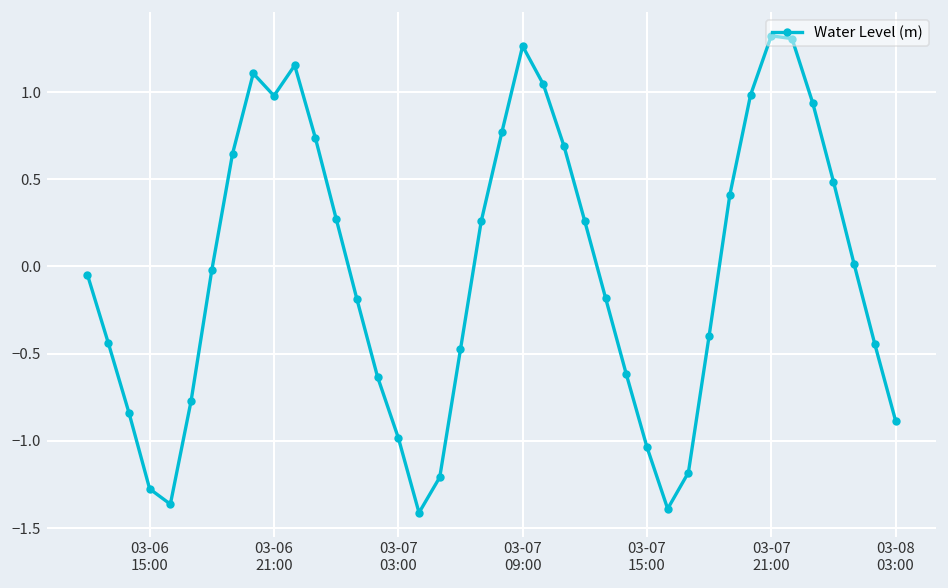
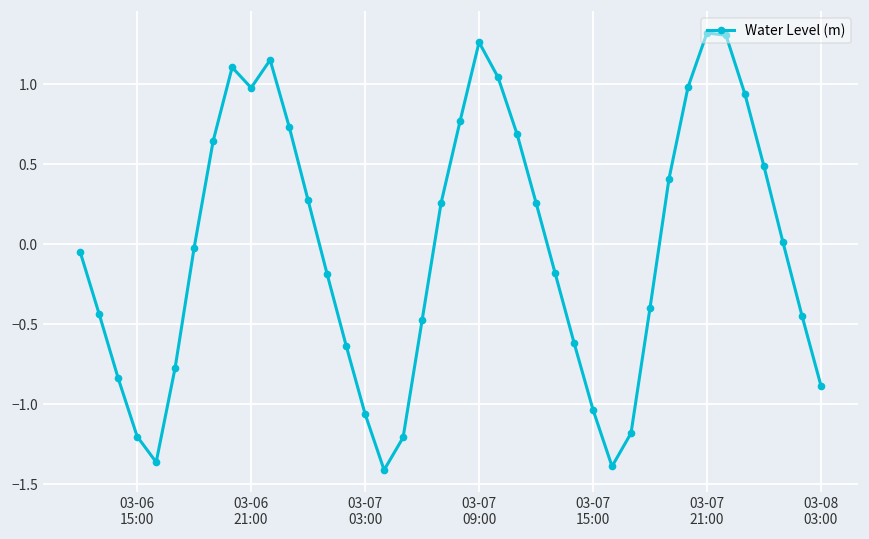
  {
-   "03-06 15:00": -1.28,
+   "03-06 15:00": -1.20,
    "03-06 21:00": 0.98,
-   "03-07 03:00": -0.98,
+   "03-07 03:00": -1.06,
    "03-07 09:00": 1.26,
    "03-07 15:00": -1.04,
    "03-08 03:00": -0.88
  }
